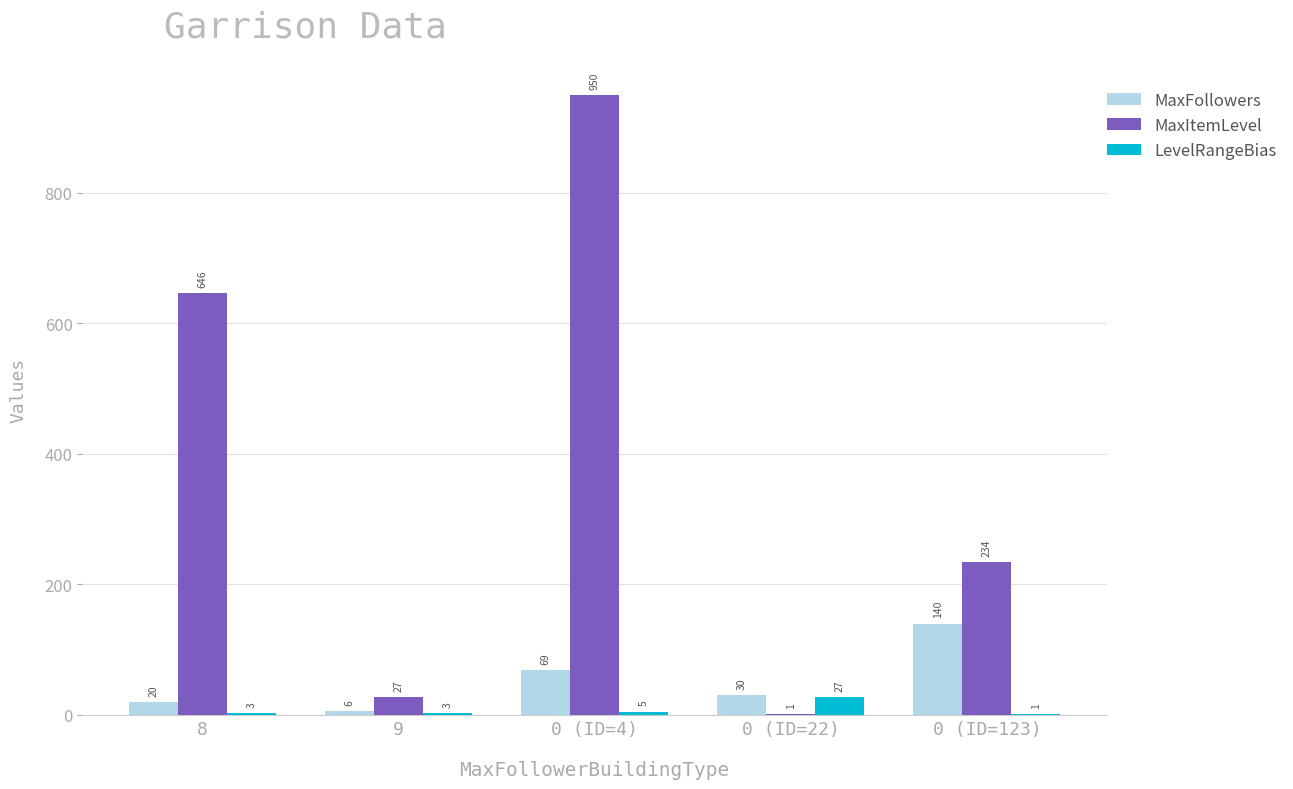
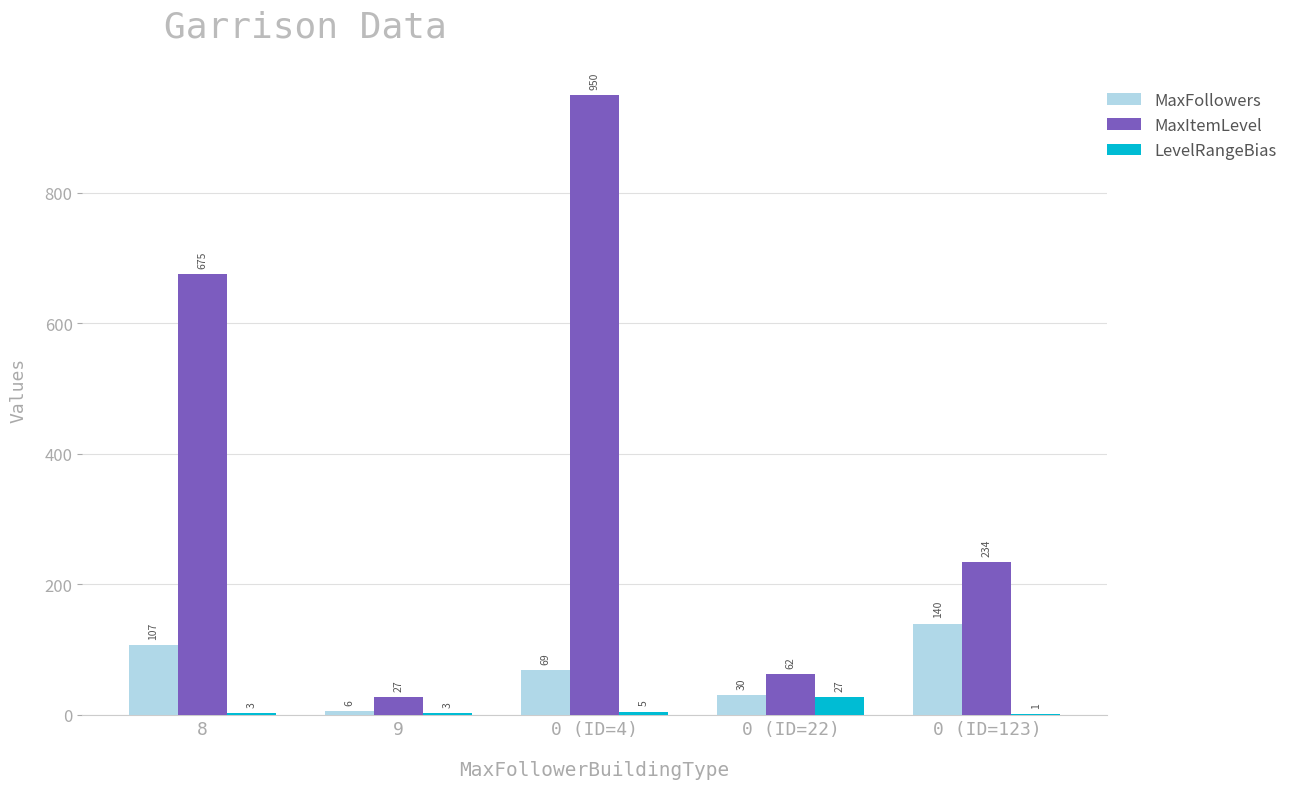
  {
    "MaxFollowers": {
-     "8": 20,
+     "8": 107,
      "9": 6,
      "0 (ID=4)": 69,
      "0 (ID=22)": 30,
      "0 (ID=123)": 140
    },
    "MaxItemLevel": {
-     "8": 646,
+     "8": 675,
      "9": 27,
      "0 (ID=4)": 950,
-     "0 (ID=22)": 1,
+     "0 (ID=22)": 62,
      "0 (ID=123)": 234
    },
    "LevelRangeBias": {
      "8": 3,
      "9": 3,
      "0 (ID=4)": 5,
      "0 (ID=22)": 27,
      "0 (ID=123)": 1
    }
  }
